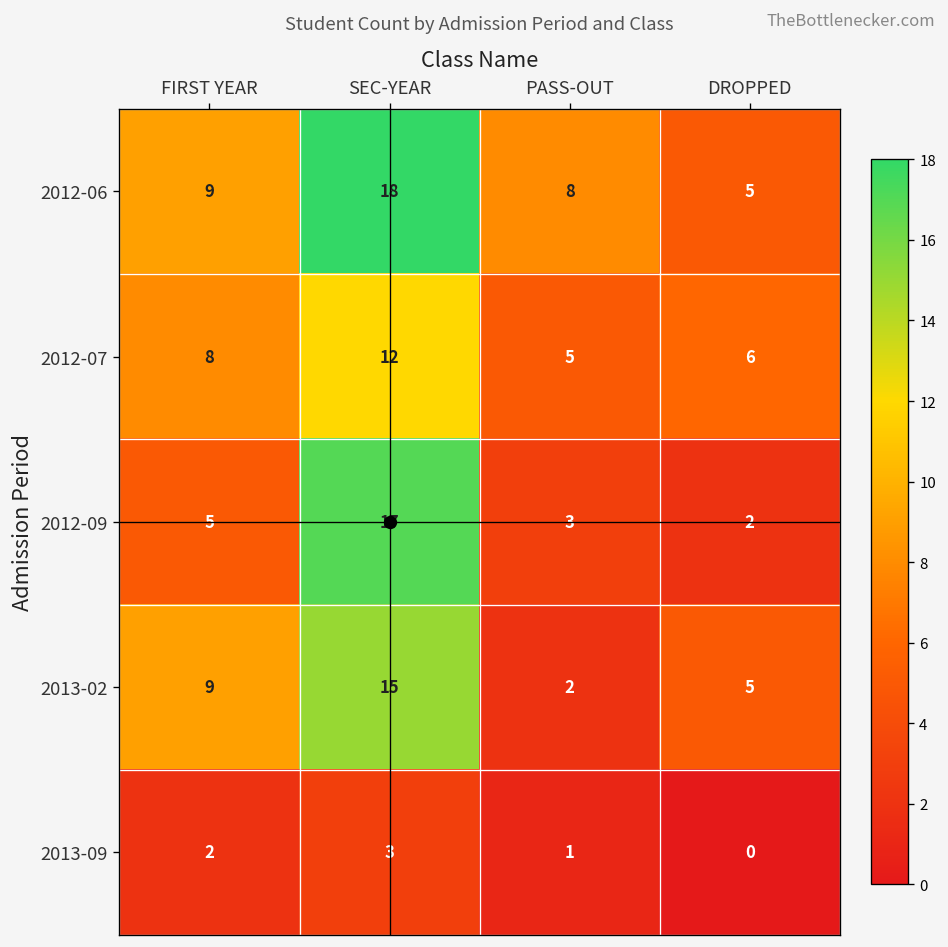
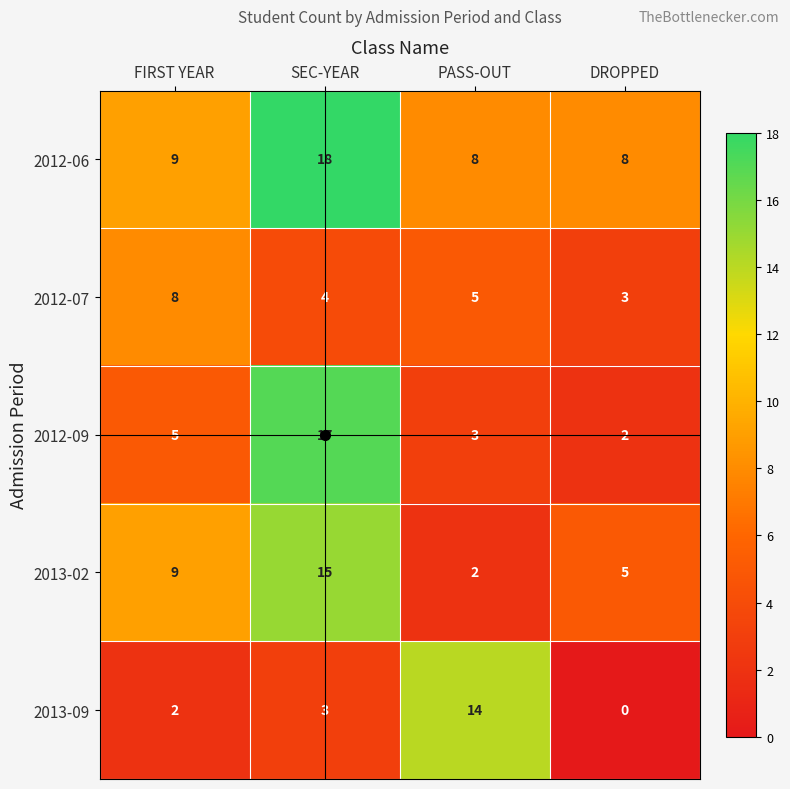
  {
    "2012-06": {
      "FIRST YEAR": 9,
      "SEC-YEAR": 18,
      "PASS-OUT": 8,
-     "DROPPED": 5
+     "DROPPED": 8
    },
    "2012-07": {
      "FIRST YEAR": 8,
-     "SEC-YEAR": 12,
+     "SEC-YEAR": 4,
      "PASS-OUT": 5,
-     "DROPPED": 6
+     "DROPPED": 3
    },
    "2012-09": {
      "FIRST YEAR": 5,
      "PASS-OUT": 3,
      "DROPPED": 2
    },
    "2013-02": {
      "FIRST YEAR": 9,
      "SEC-YEAR": 15,
      "PASS-OUT": 2,
      "DROPPED": 5
    },
    "2013-09": {
      "FIRST YEAR": 2,
      "SEC-YEAR": 3,
-     "PASS-OUT": 1,
+     "PASS-OUT": 14,
      "DROPPED": 0
    }
  }
